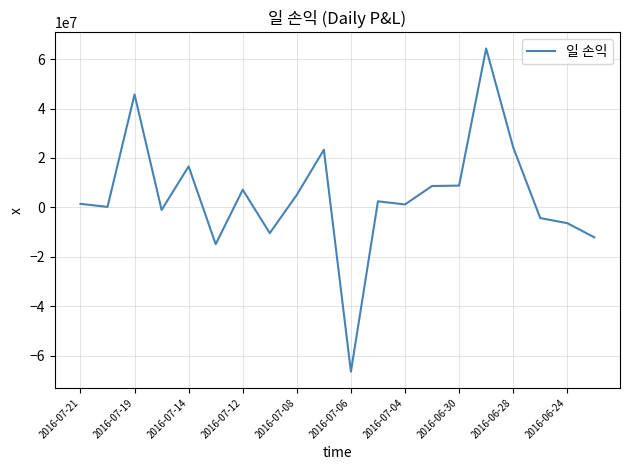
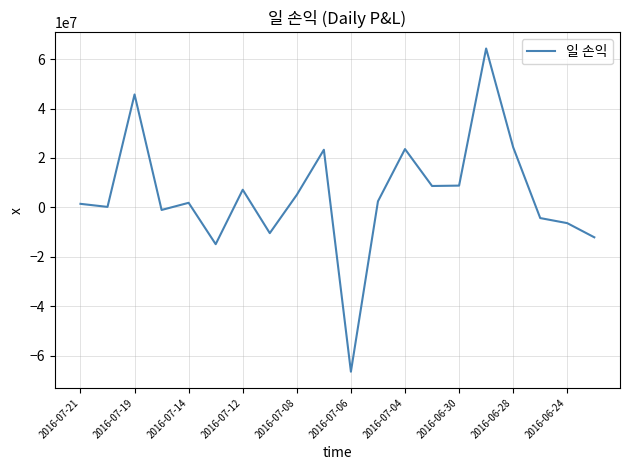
  {
    "2016-07-21": 1000000,
    "2016-07-19": 46000000,
-   "2016-07-14": 17000000,
+   "2016-07-14": 2000000,
    "2016-07-12": 7000000,
    "2016-07-08": 5000000,
    "2016-07-06": -67000000,
-   "2016-07-04": 1000000,
+   "2016-07-04": 24000000,
    "2016-06-30": 9000000,
    "2016-06-28": 24000000,
    "2016-06-24": -6000000
  }
